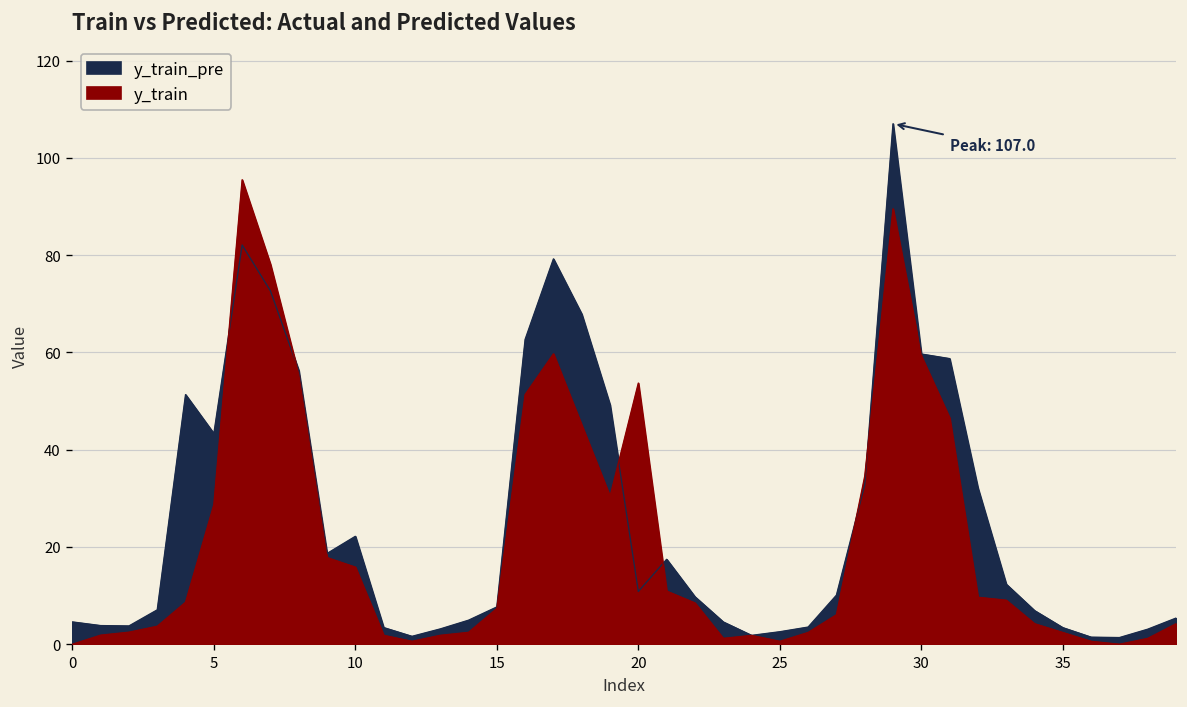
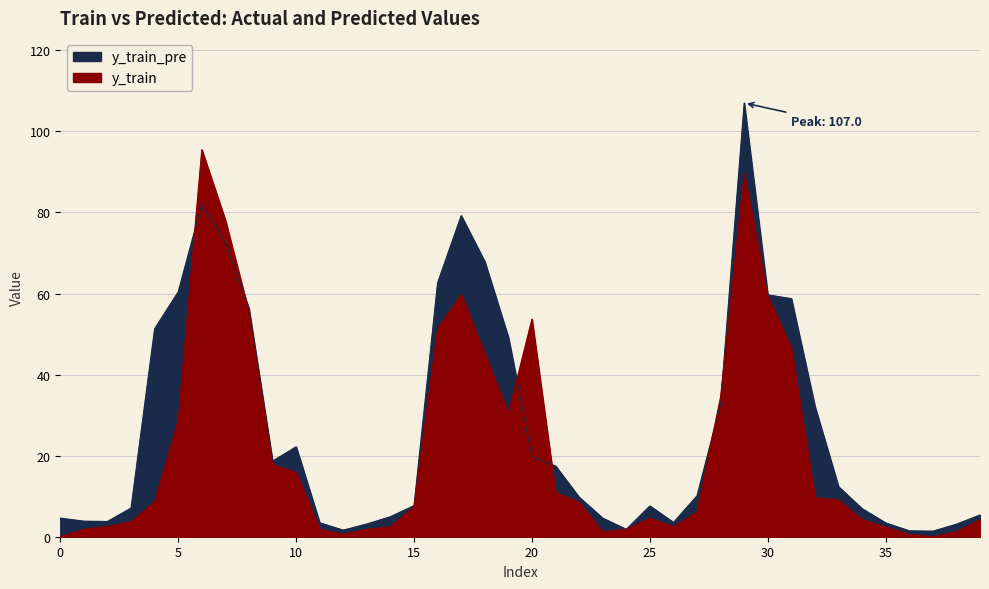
  {
    "y_train_pre": {
      "0": 5,
-     "5": 43,
+     "5": 60,
      "10": 22,
-     "20": 11,
-     "25": 3,
+     "20": 20,
+     "25": 8,
      "35": 3
    },
    "y_train": {
      "0": 0,
      "5": 29,
      "10": 16,
      "20": 54,
-     "25": 1,
+     "25": 5,
      "35": 2
    }
  }
